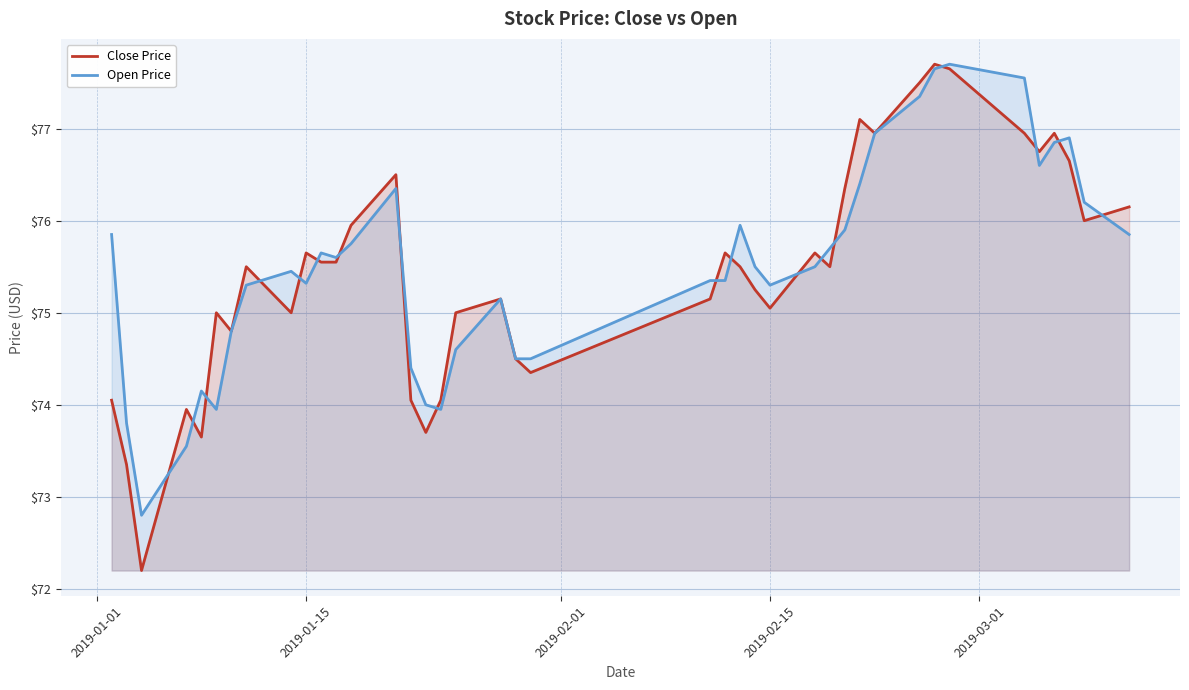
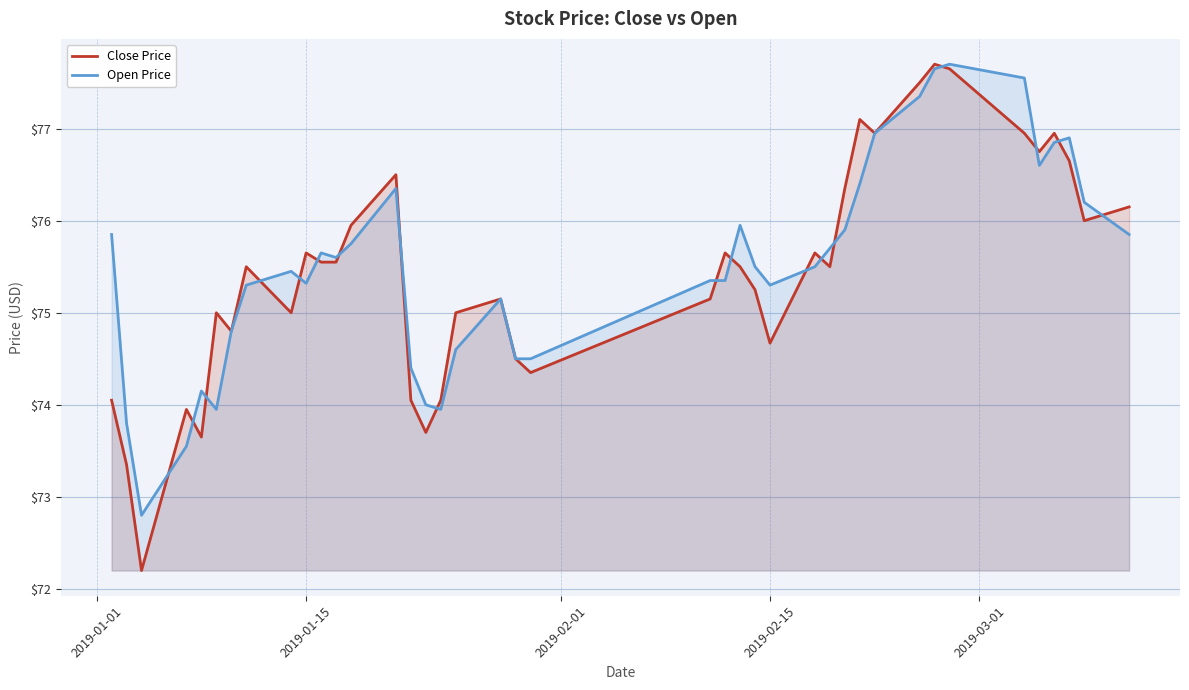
  {
    "Close Price": {
      "2019-01-15": "$75.7",
-     "2019-02-15": "$75.1"
+     "2019-02-15": "$74.7"
    },
    "Open Price": {
      "2019-01-15": "$75.3",
      "2019-02-15": "$75.3"
    }
  }
